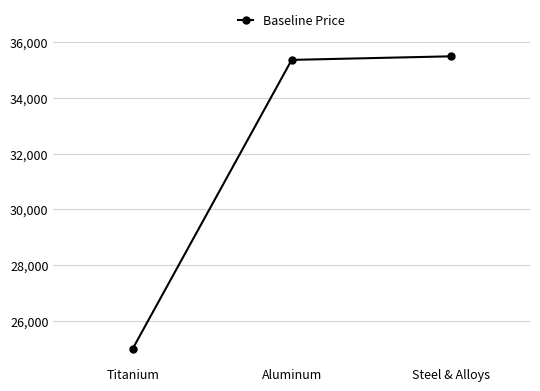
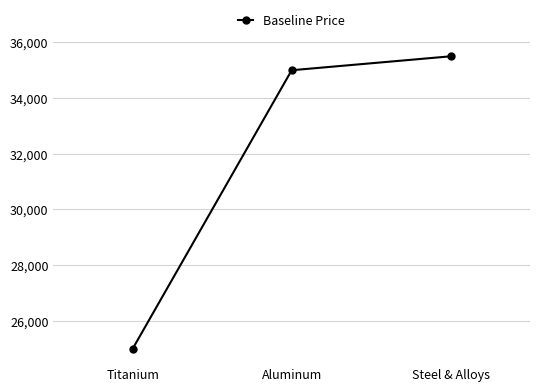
  {
    "Titanium": "25,000",
-   "Aluminum": "35,400",
+   "Aluminum": "35,000",
    "Steel & Alloys": "35,500"
  }
